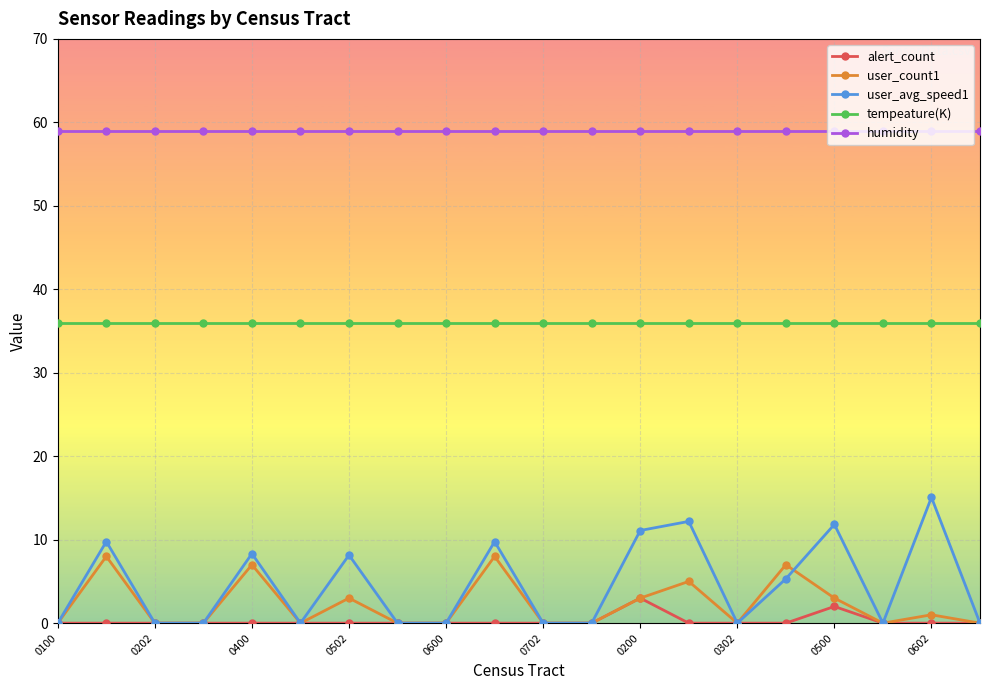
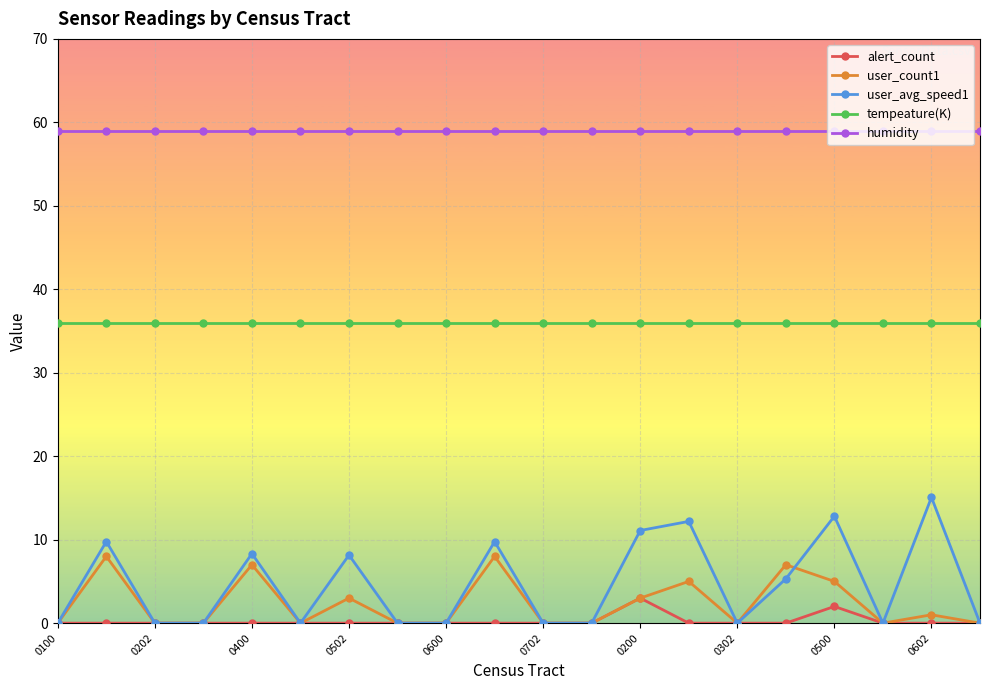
  {
    "alert_count": {
      "0400": 0,
      "0502": 0,
      "0500": 2,
      "0602": 0
    },
    "user_count1": {
      "0400": 7,
      "0502": 3,
-     "0500": 3,
+     "0500": 5,
      "0602": 1
    },
    "user_avg_speed1": {
      "0400": 8,
      "0502": 8,
      "0200": 11,
-     "0500": 12,
+     "0500": 13,
      "0602": 15
    },
    "tempeature(K)": {
      "0100": 36,
      "0202": 36,
      "0400": 36,
      "0502": 36,
      "0600": 36,
      "0702": 36,
      "0200": 36,
      "0302": 36,
      "0500": 36,
      "0602": 36
    },
    "humidity": {
      "0100": 59,
      "0202": 59,
      "0400": 59,
      "0502": 59,
      "0600": 59,
      "0702": 59,
      "0200": 59,
      "0302": 59
    }
  }
